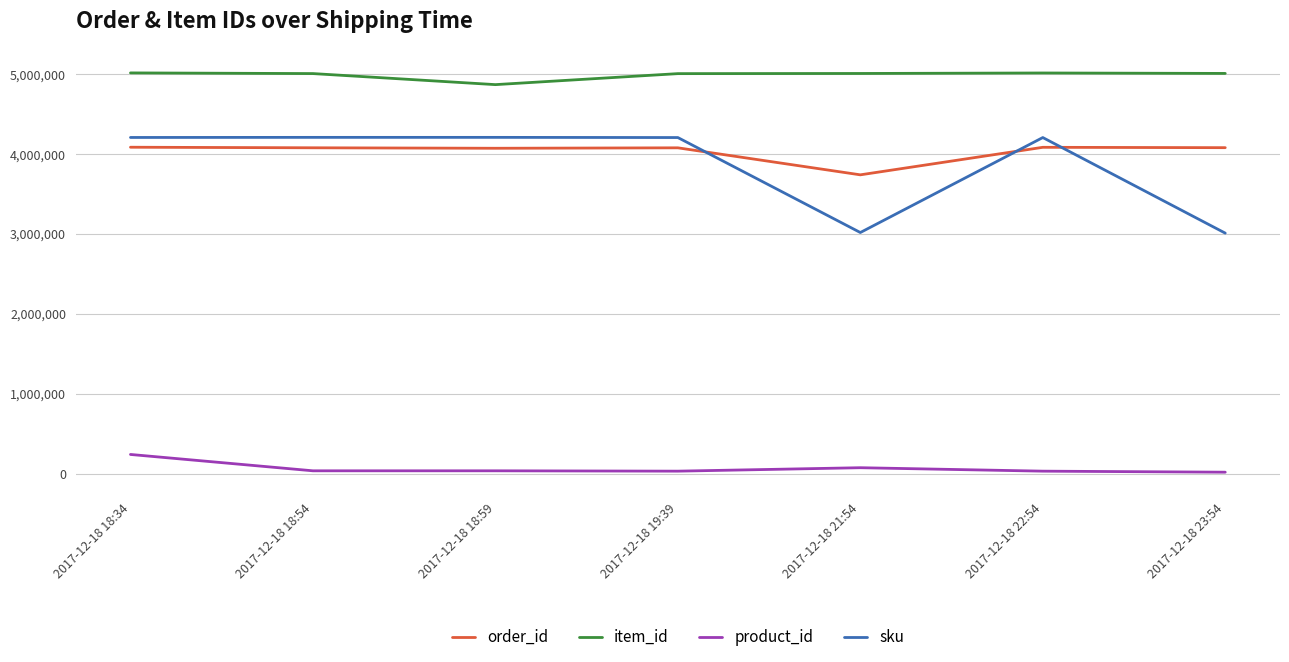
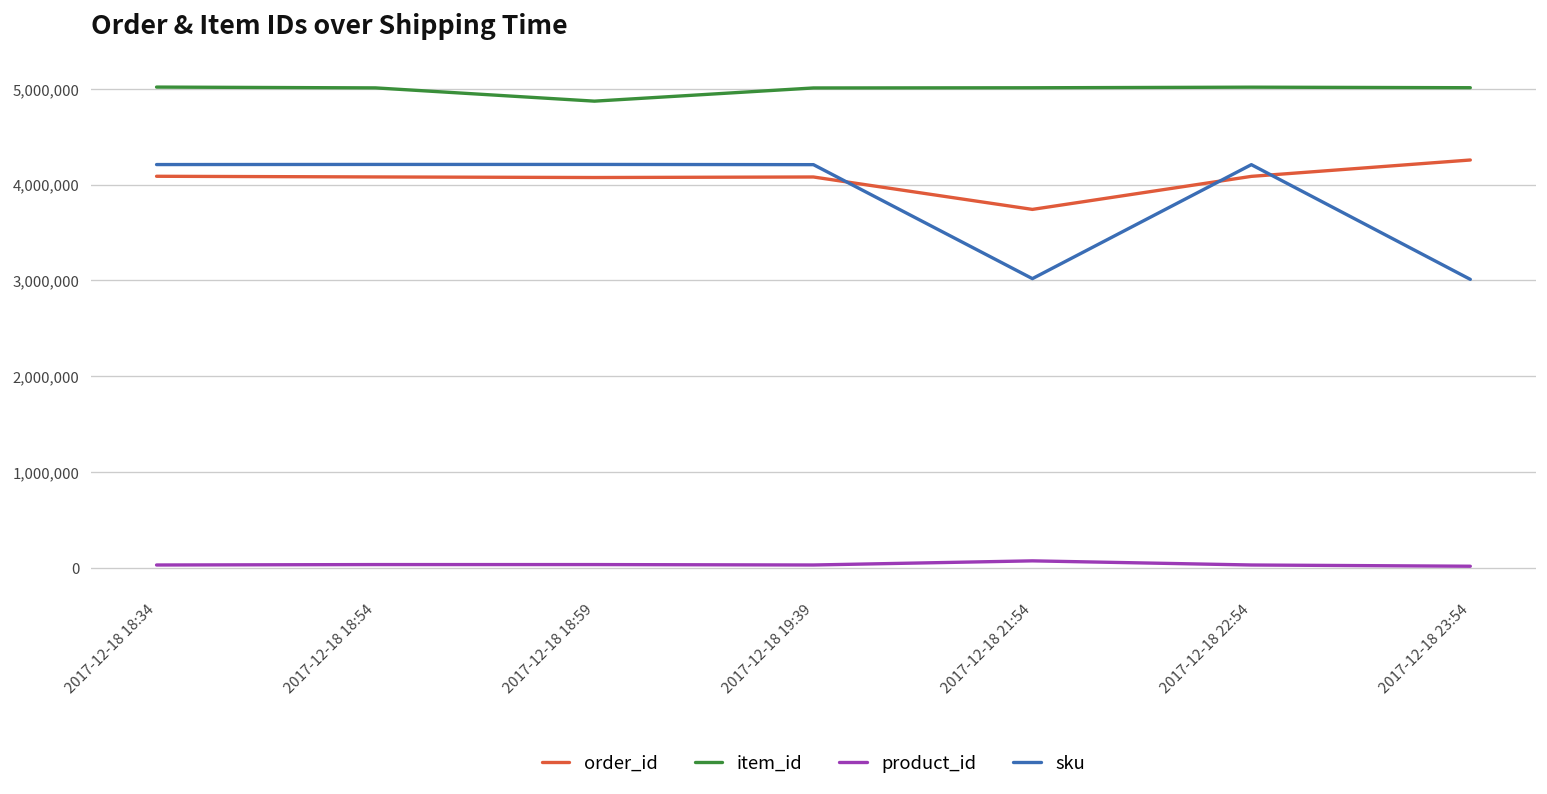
  {
    "order_id": {
      "2017-12-18 18:34": "4,100,000",
      "2017-12-18 18:54": "4,100,000",
      "2017-12-18 18:59": "4,100,000",
      "2017-12-18 19:39": "4,100,000",
      "2017-12-18 21:54": "3,700,000",
      "2017-12-18 22:54": "4,100,000",
-     "2017-12-18 23:54": "4,100,000"
+     "2017-12-18 23:54": "4,300,000"
    },
    "item_id": {
      "2017-12-18 18:34": "5,000,000",
      "2017-12-18 18:54": "5,000,000",
      "2017-12-18 18:59": "4,900,000",
      "2017-12-18 19:39": "5,000,000",
      "2017-12-18 21:54": "5,000,000",
      "2017-12-18 22:54": "5,000,000",
      "2017-12-18 23:54": "5,000,000"
    },
    "product_id": {
-     "2017-12-18 18:34": "200,000",
+     "2017-12-18 18:34": "0",
      "2017-12-18 18:54": "0",
      "2017-12-18 18:59": "0",
      "2017-12-18 19:39": "0",
      "2017-12-18 21:54": "100,000",
      "2017-12-18 22:54": "0",
      "2017-12-18 23:54": "0"
    },
    "sku": {
      "2017-12-18 18:34": "4,200,000",
      "2017-12-18 18:54": "4,200,000",
      "2017-12-18 18:59": "4,200,000",
      "2017-12-18 19:39": "4,200,000",
      "2017-12-18 21:54": "3,000,000",
      "2017-12-18 22:54": "4,200,000",
      "2017-12-18 23:54": "3,000,000"
    }
  }
